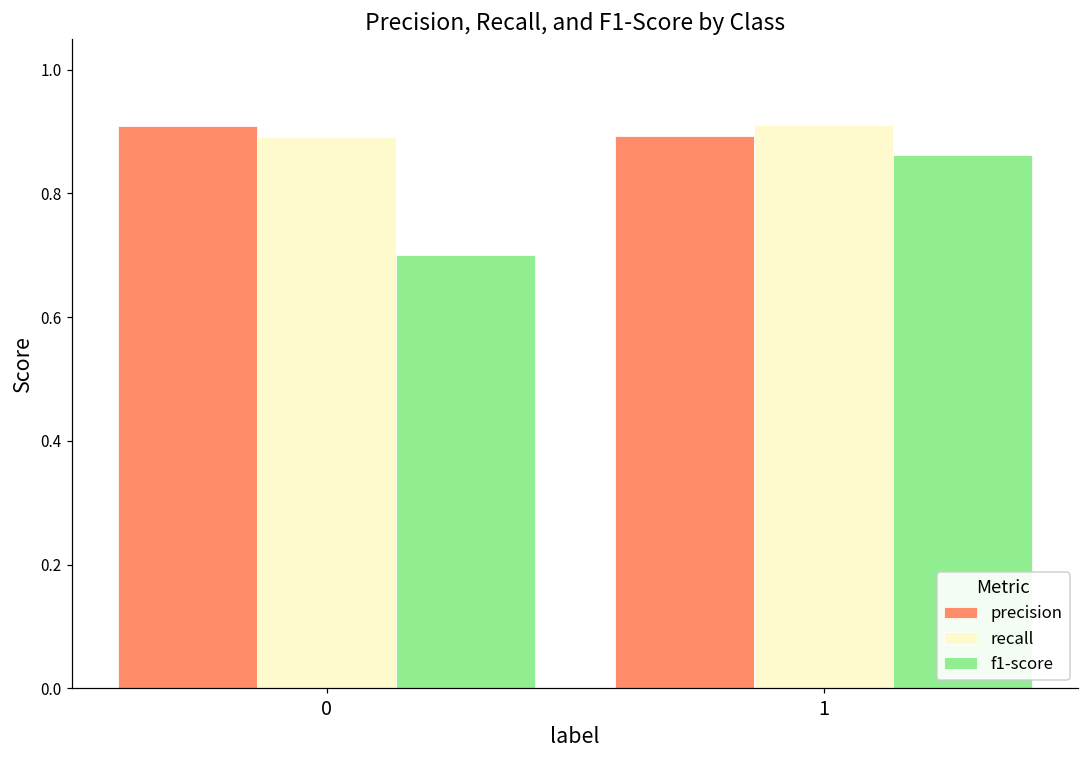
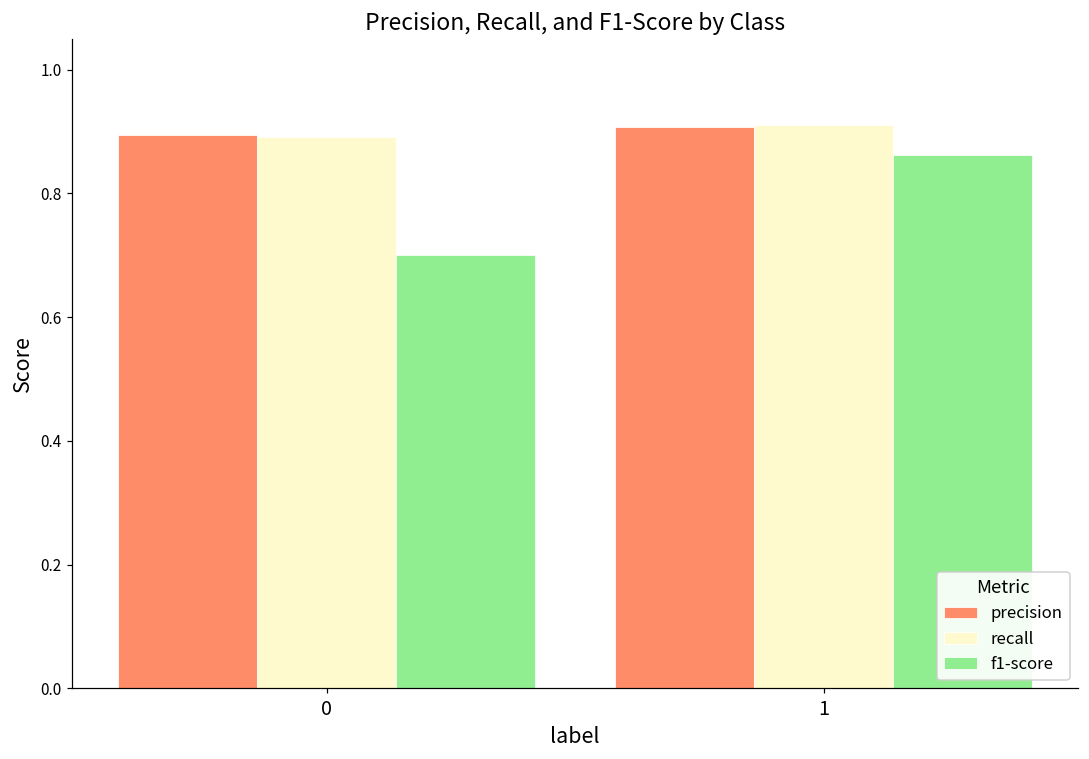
  {
    "precision": {
-     "0": 0.91,
-     "1": 0.89
+     "0": 0.89,
+     "1": 0.91
    },
    "recall": {
      "0": 0.89,
      "1": 0.91
    },
    "f1-score": {
      "0": 0.70,
      "1": 0.86
    }
  }
